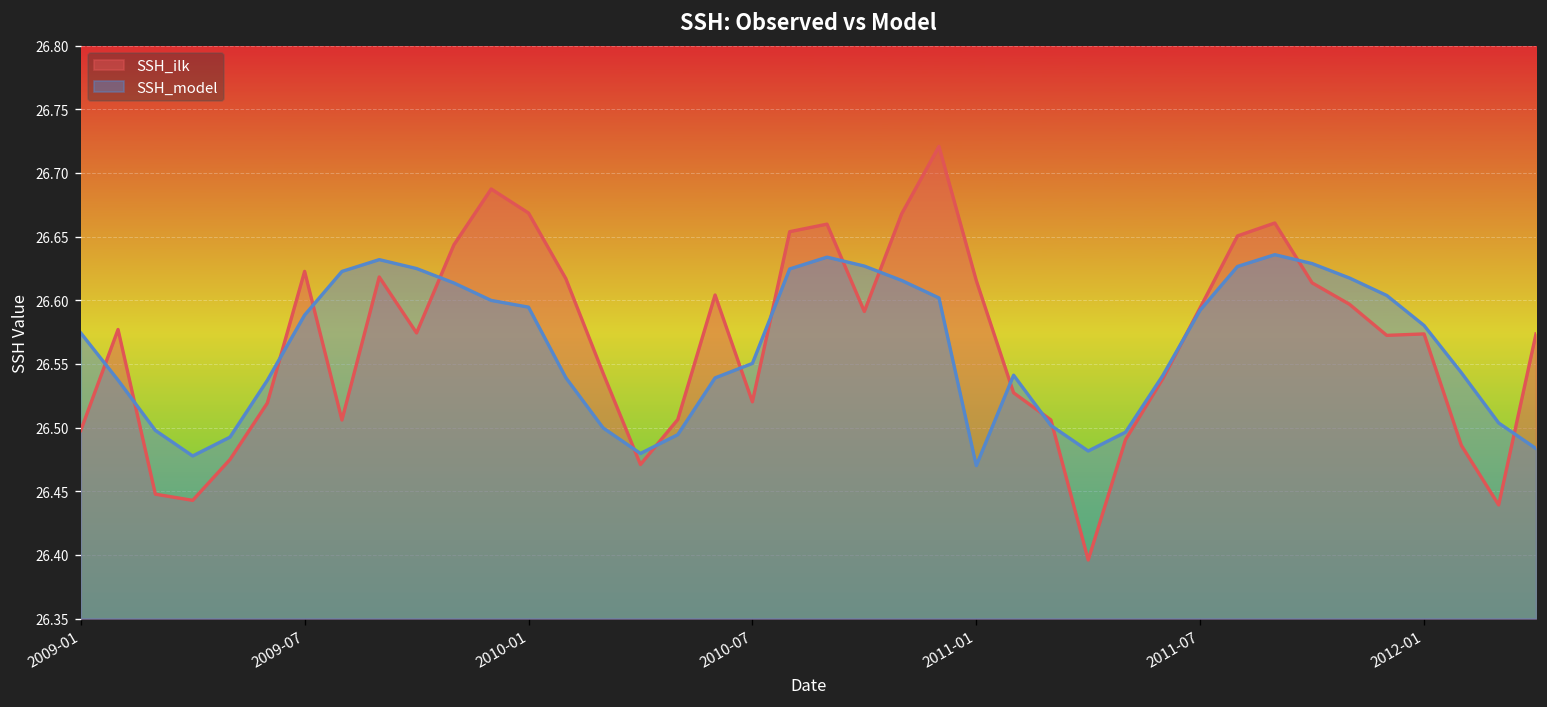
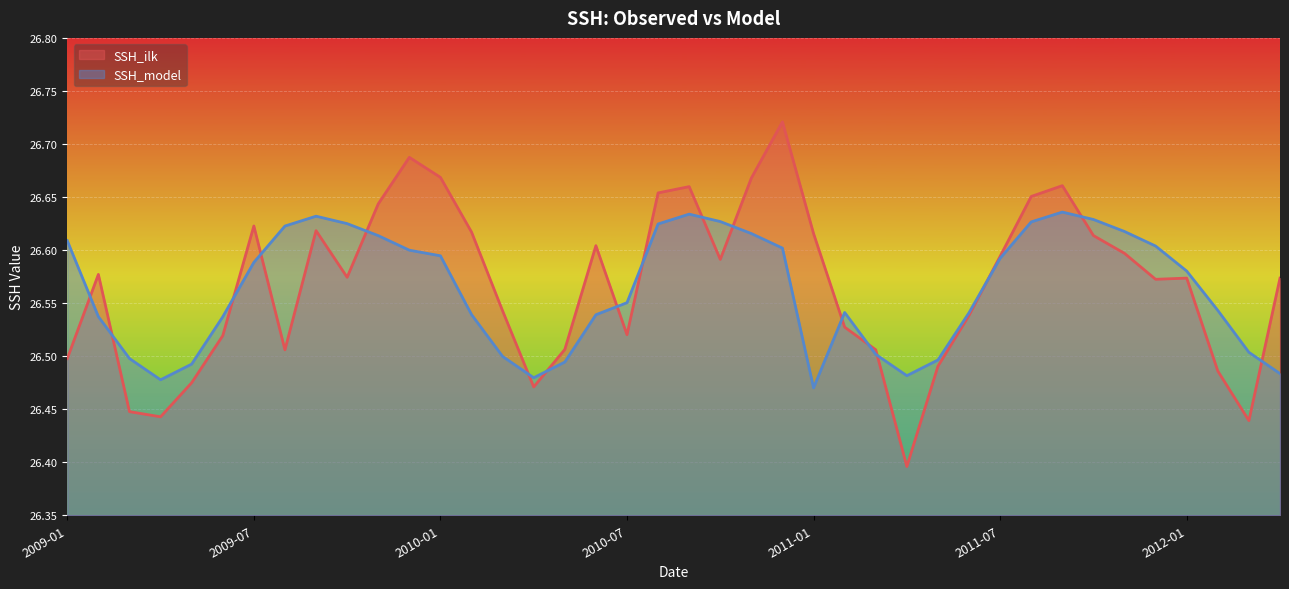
  {
    "SSH_ilk": {
      "2009-01": 26.498,
      "2009-07": 26.623,
      "2010-01": 26.669,
      "2010-07": 26.520,
      "2011-01": 26.616,
      "2012-01": 26.574
    },
    "SSH_model": {
-     "2009-01": 26.574,
+     "2009-01": 26.609,
      "2009-07": 26.588,
      "2010-01": 26.595,
      "2010-07": 26.550,
      "2011-01": 26.470,
      "2012-01": 26.580
    }
  }
